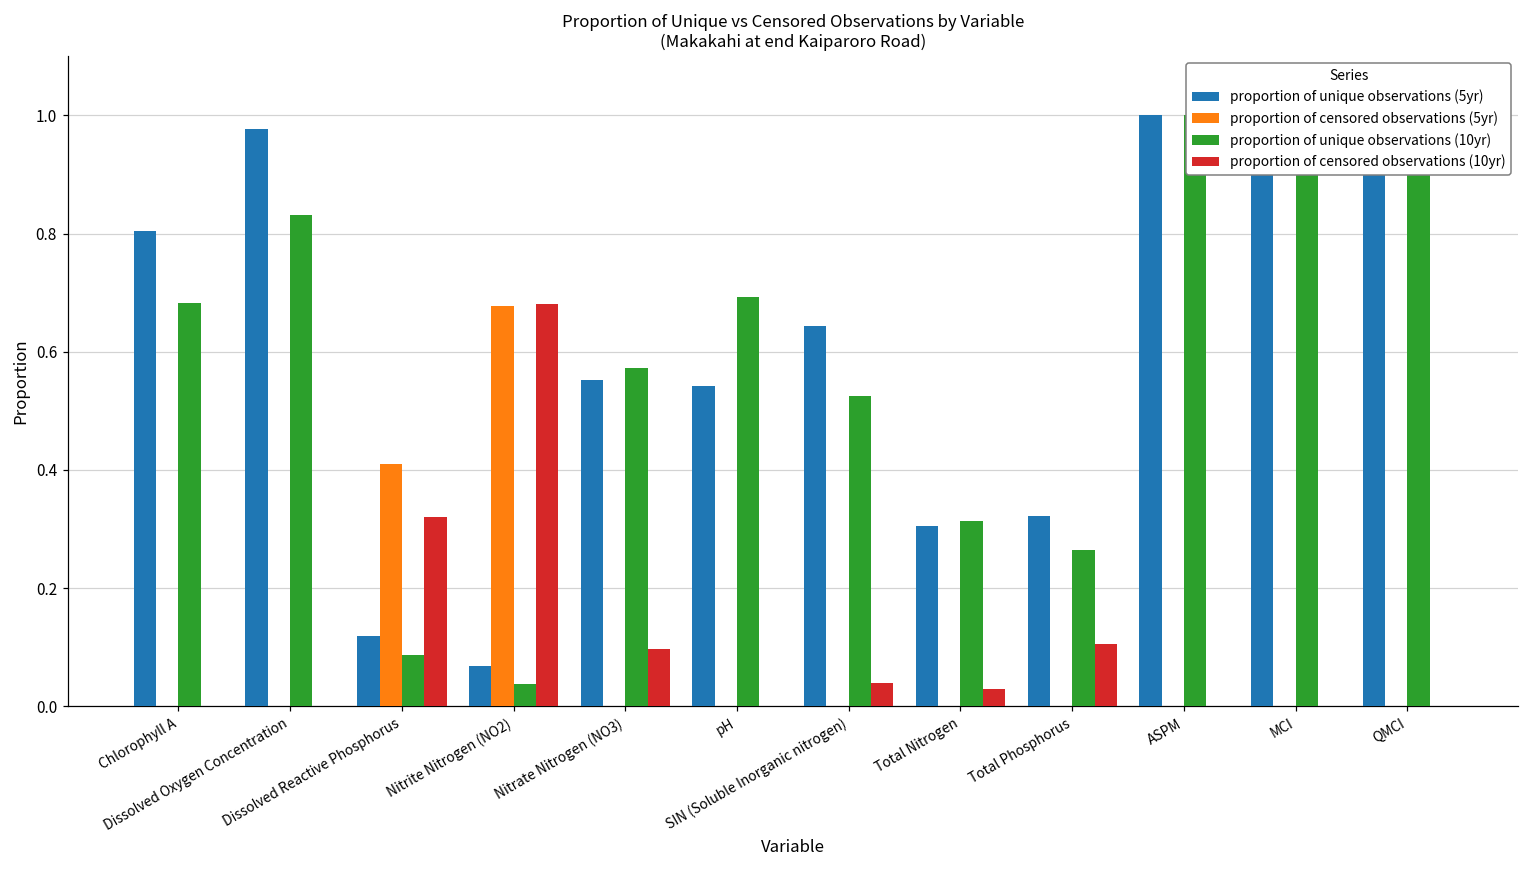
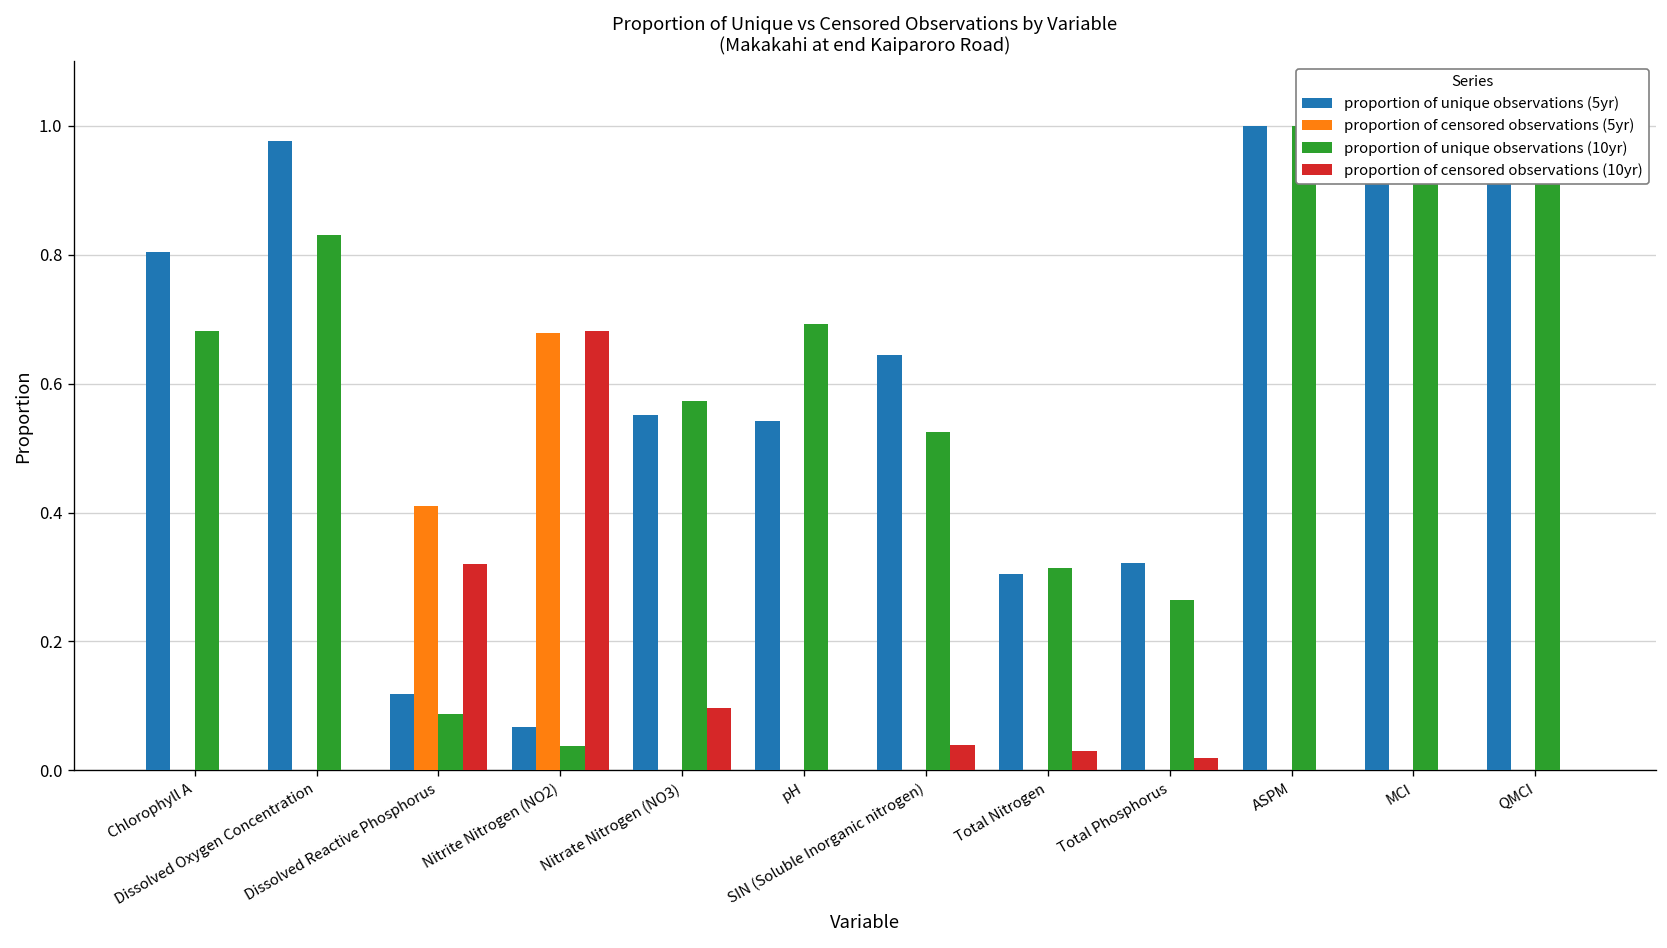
  {
    "proportion of unique observations (5yr)": {
      "Chlorophyll A": 0.80,
      "Dissolved Oxygen Concentration": 0.98,
      "Dissolved Reactive Phosphorus": 0.12,
      "Nitrite Nitrogen (NO2)": 0.07,
      "Nitrate Nitrogen (NO3)": 0.55,
      "pH": 0.54,
      "SIN (Soluble Inorganic nitrogen)": 0.64,
      "Total Nitrogen": 0.31,
      "Total Phosphorus": 0.32,
      "ASPM": 1.00
    },
    "proportion of censored observations (5yr)": {
      "Chlorophyll A": 0.00,
      "Dissolved Oxygen Concentration": 0.00,
      "Dissolved Reactive Phosphorus": 0.41,
      "Nitrite Nitrogen (NO2)": 0.68,
      "Nitrate Nitrogen (NO3)": 0.00,
      "pH": 0.00,
      "SIN (Soluble Inorganic nitrogen)": 0.00,
      "Total Nitrogen": 0.00,
      "Total Phosphorus": 0.00,
      "ASPM": 0.00,
      "MCI": 0.00,
      "QMCI": 0.00
    },
    "proportion of unique observations (10yr)": {
      "Chlorophyll A": 0.68,
      "Dissolved Oxygen Concentration": 0.83,
      "Dissolved Reactive Phosphorus": 0.09,
      "Nitrite Nitrogen (NO2)": 0.04,
      "Nitrate Nitrogen (NO3)": 0.57,
      "pH": 0.69,
      "SIN (Soluble Inorganic nitrogen)": 0.52,
      "Total Nitrogen": 0.31,
      "Total Phosphorus": 0.26
    },
    "proportion of censored observations (10yr)": {
      "Chlorophyll A": 0.00,
      "Dissolved Oxygen Concentration": 0.00,
      "Dissolved Reactive Phosphorus": 0.32,
      "Nitrite Nitrogen (NO2)": 0.68,
      "Nitrate Nitrogen (NO3)": 0.10,
      "pH": 0.00,
      "SIN (Soluble Inorganic nitrogen)": 0.04,
      "Total Nitrogen": 0.03,
-     "Total Phosphorus": 0.11,
+     "Total Phosphorus": 0.02,
      "ASPM": 0.00,
      "MCI": 0.00,
      "QMCI": 0.00
    }
  }
